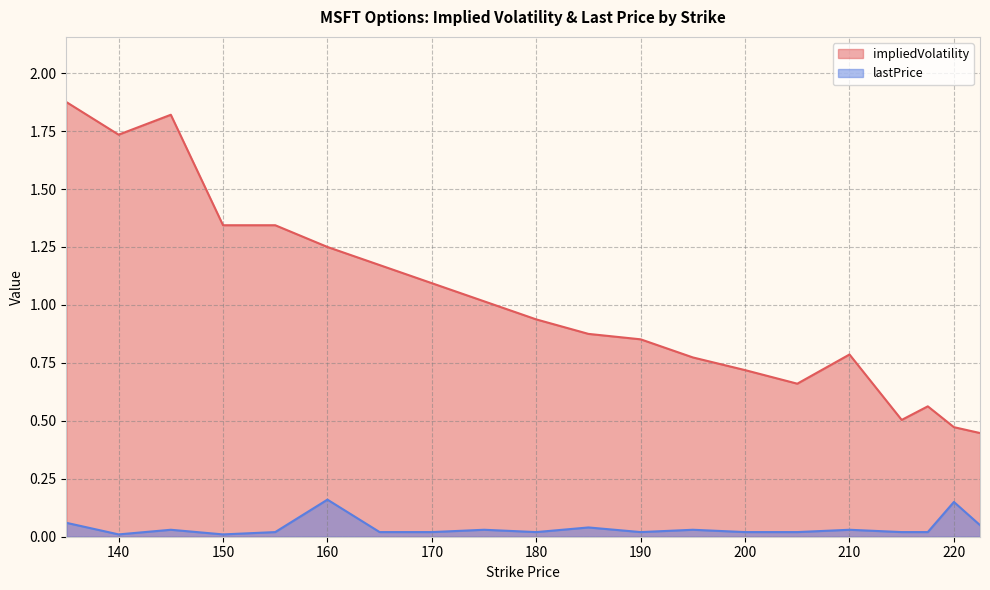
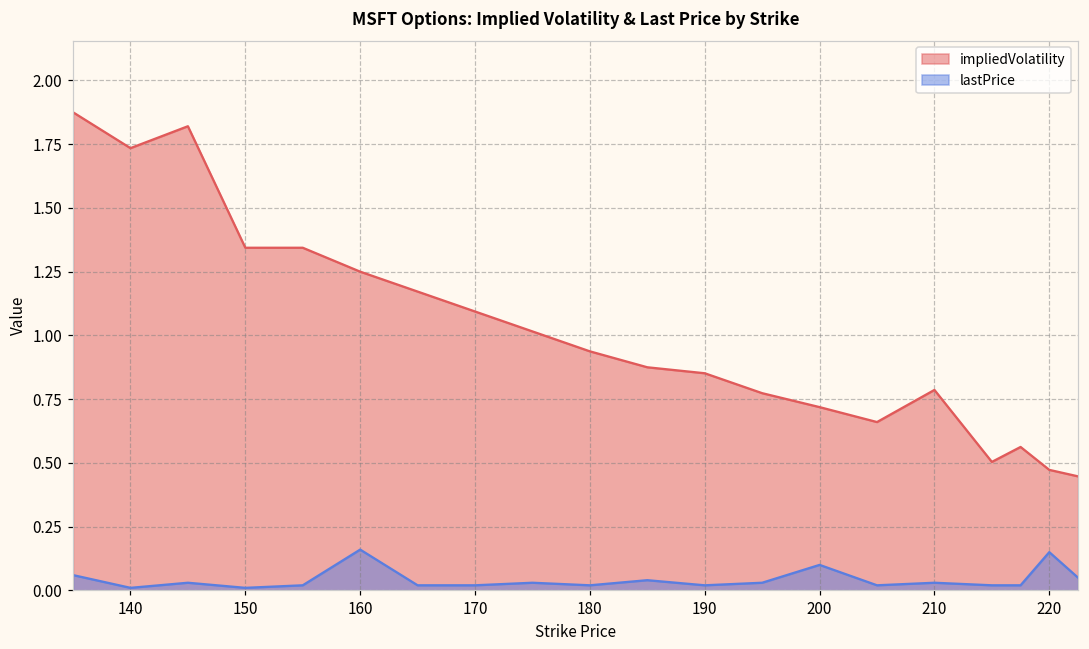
  {
    "impliedVolatility": {
      "140": 1.73,
      "150": 1.34,
      "160": 1.25,
      "170": 1.09,
      "180": 0.94,
      "190": 0.85,
      "200": 0.72,
      "210": 0.79,
      "220": 0.47
    },
    "lastPrice": {
      "140": 0.01,
      "150": 0.01,
      "160": 0.16,
      "170": 0.02,
      "180": 0.02,
      "190": 0.02,
-     "200": 0.02,
+     "200": 0.10,
      "210": 0.03,
      "220": 0.15
    }
  }
